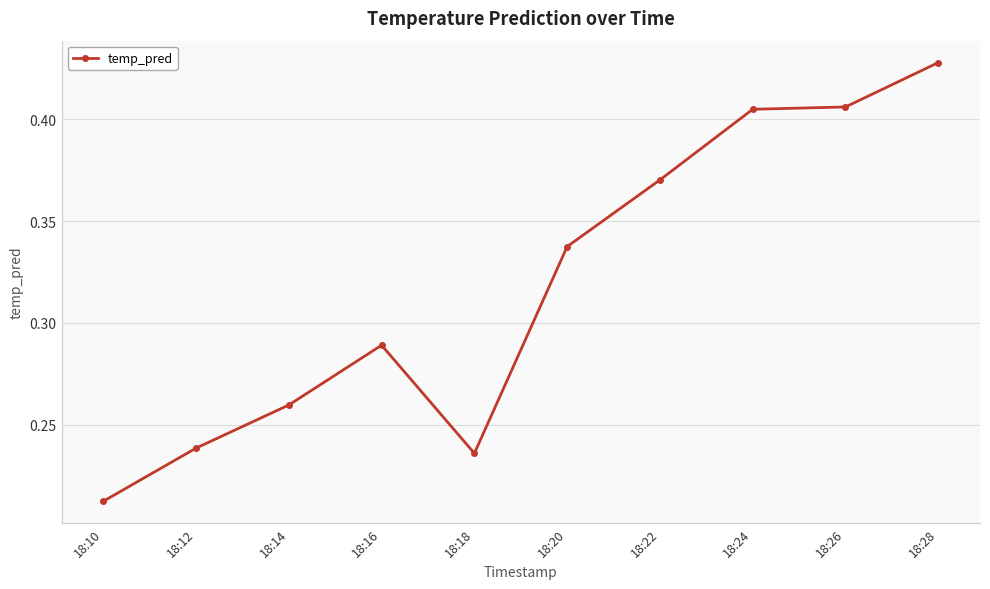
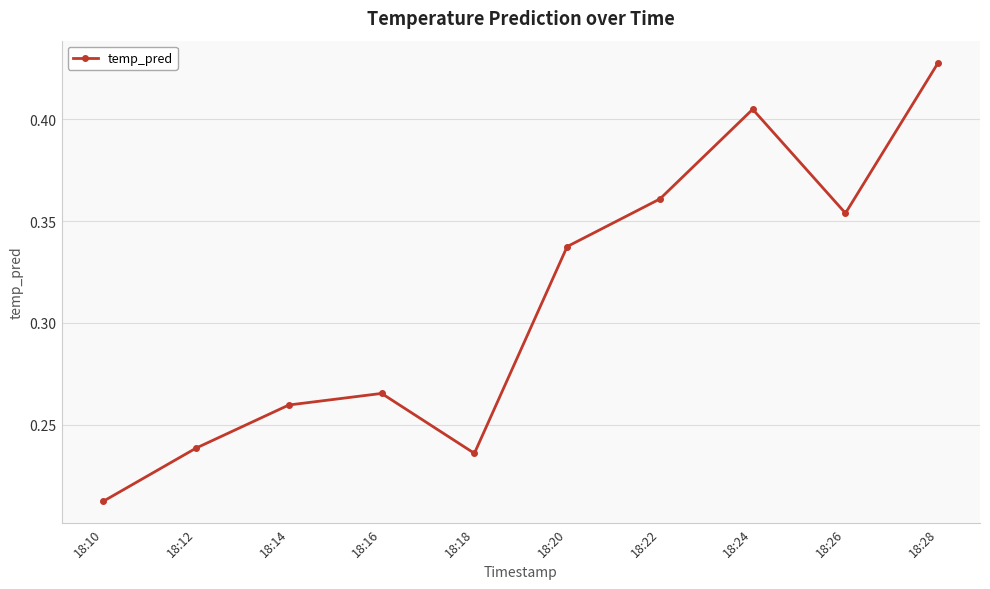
  {
    "18:10": 0.212,
    "18:12": 0.239,
    "18:14": 0.260,
-   "18:16": 0.289,
+   "18:16": 0.265,
    "18:18": 0.236,
    "18:20": 0.338,
-   "18:22": 0.370,
+   "18:22": 0.361,
    "18:24": 0.405,
-   "18:26": 0.406,
+   "18:26": 0.354,
    "18:28": 0.428
  }
